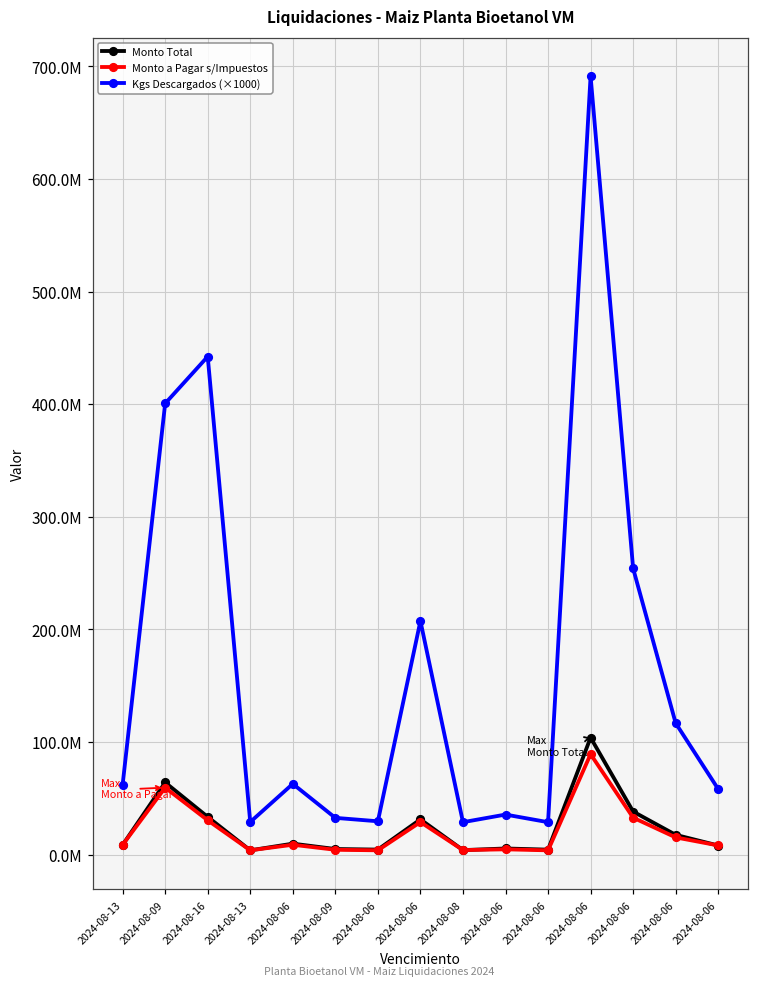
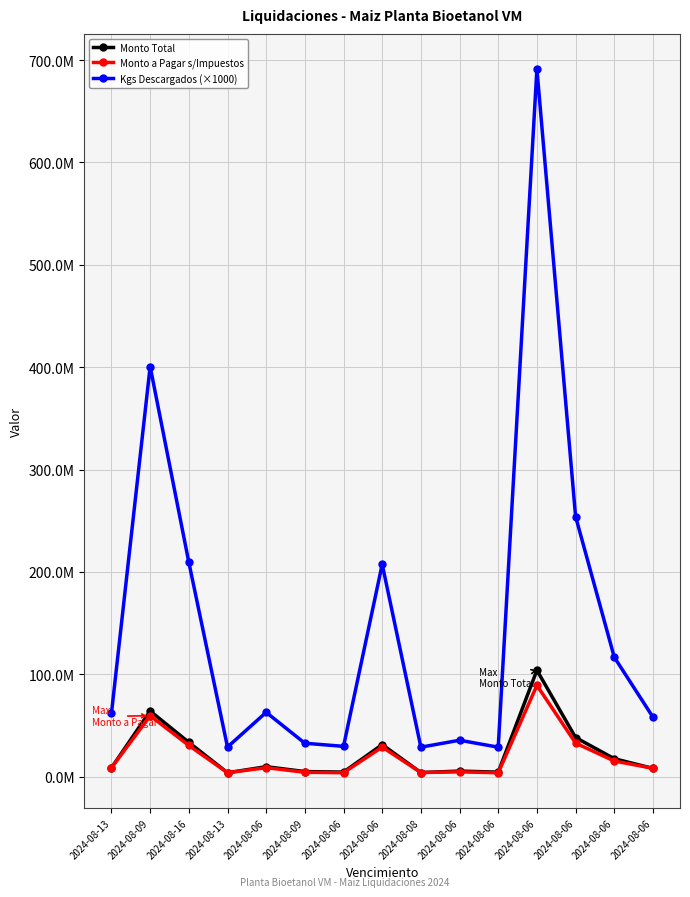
  {
    "Monto Total": {
      "2024-08-16": 34000000
    },
    "Monto a Pagar s/Impuestos": {
      "2024-08-16": 31000000
    },
    "Kgs Descargados (×1000)": {
-     "2024-08-16": 442000000,
+     "2024-08-16": 209000000,
      "2024-08-08": 29000000
    }
  }
